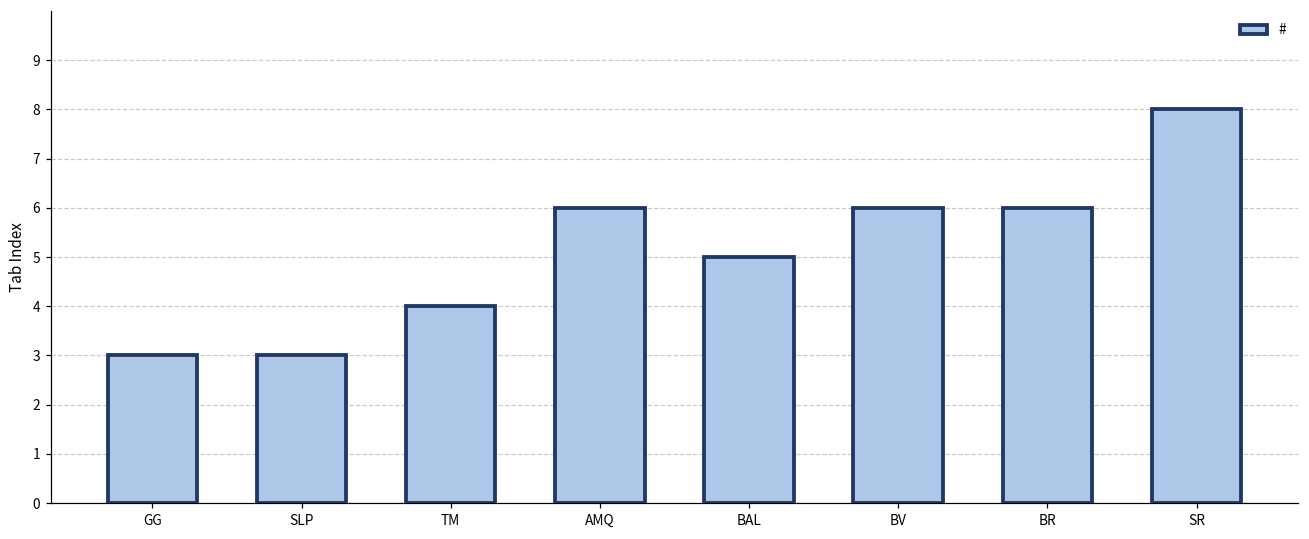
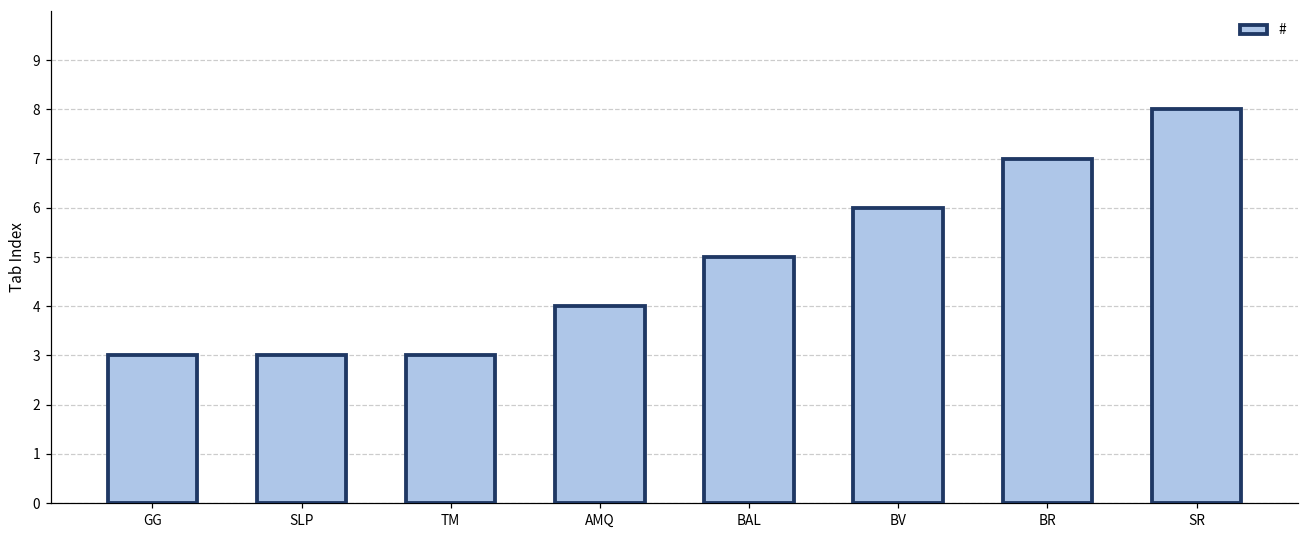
  {
    "GG": 3,
    "SLP": 3,
-   "TM": 4,
-   "AMQ": 6,
+   "TM": 3,
+   "AMQ": 4,
    "BAL": 5,
    "BV": 6,
-   "BR": 6,
+   "BR": 7,
    "SR": 8
  }
